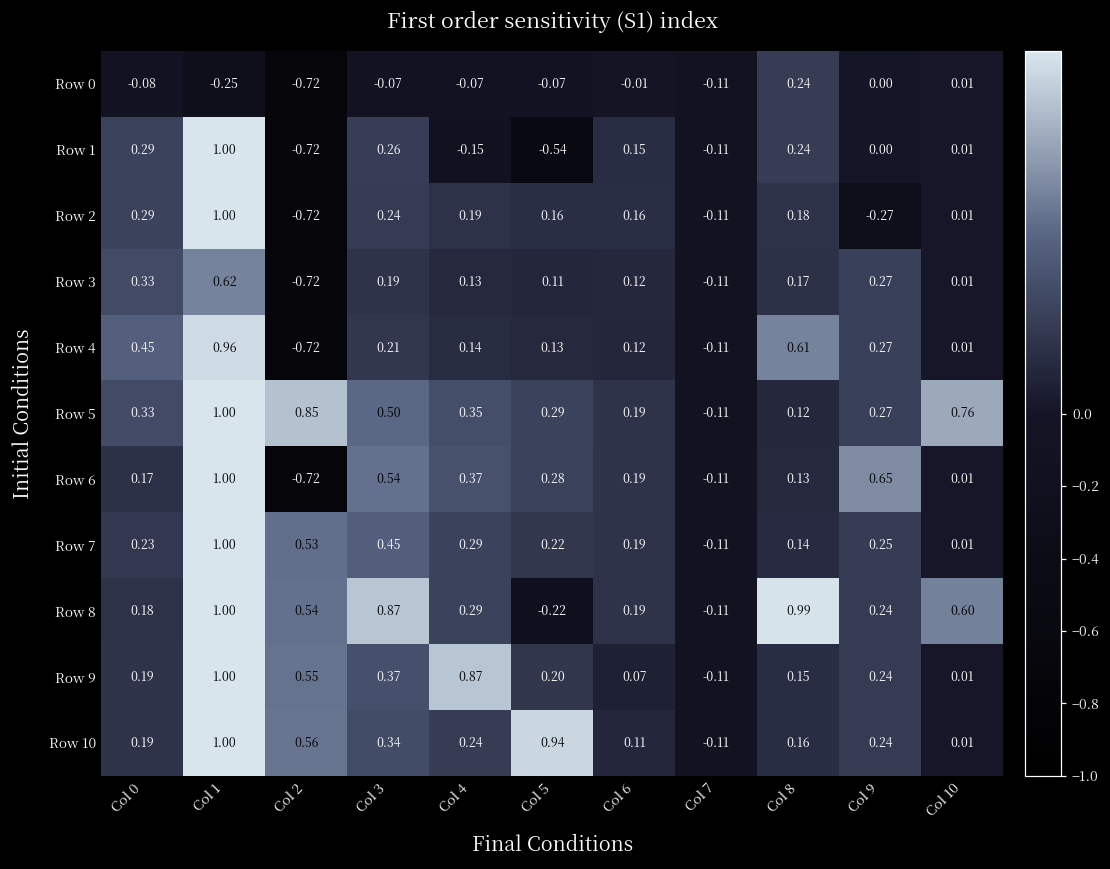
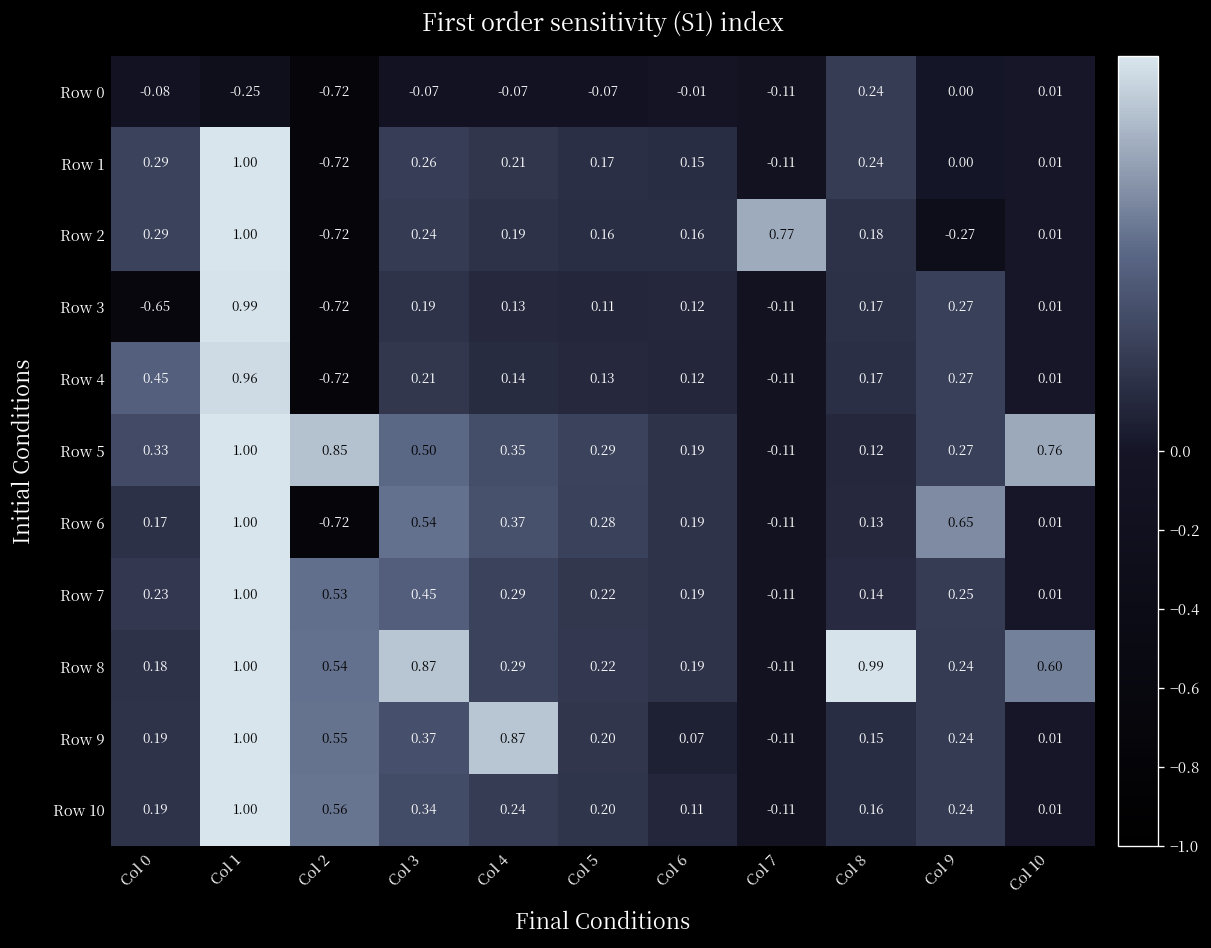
  {
    "Row 0": {
      "Col 0": -0.08,
      "Col 1": -0.25,
      "Col 2": -0.72,
      "Col 3": -0.07,
      "Col 4": -0.07,
      "Col 5": -0.07,
      "Col 6": -0.01,
      "Col 7": -0.11,
      "Col 8": 0.24,
      "Col 9": 0.00,
      "Col 10": 0.01
    },
    "Row 1": {
      "Col 0": 0.29,
      "Col 1": 1.00,
      "Col 2": -0.72,
      "Col 3": 0.26,
-     "Col 4": -0.15,
-     "Col 5": -0.54,
+     "Col 4": 0.21,
+     "Col 5": 0.17,
      "Col 6": 0.15,
      "Col 7": -0.11,
      "Col 8": 0.24,
      "Col 9": 0.00,
      "Col 10": 0.01
    },
    "Row 2": {
      "Col 0": 0.29,
      "Col 1": 1.00,
      "Col 2": -0.72,
      "Col 3": 0.24,
      "Col 4": 0.19,
      "Col 5": 0.16,
      "Col 6": 0.16,
-     "Col 7": -0.11,
+     "Col 7": 0.77,
      "Col 8": 0.18,
      "Col 9": -0.27,
      "Col 10": 0.01
    },
    "Row 3": {
-     "Col 0": 0.33,
-     "Col 1": 0.62,
+     "Col 0": -0.65,
+     "Col 1": 0.99,
      "Col 2": -0.72,
      "Col 3": 0.19,
      "Col 4": 0.13,
      "Col 5": 0.11,
      "Col 6": 0.12,
      "Col 7": -0.11,
      "Col 8": 0.17,
      "Col 9": 0.27,
      "Col 10": 0.01
    },
    "Row 4": {
      "Col 0": 0.45,
      "Col 1": 0.96,
      "Col 2": -0.72,
      "Col 3": 0.21,
      "Col 4": 0.14,
      "Col 5": 0.13,
      "Col 6": 0.12,
      "Col 7": -0.11,
-     "Col 8": 0.61,
+     "Col 8": 0.17,
      "Col 9": 0.27,
      "Col 10": 0.01
    },
    "Row 5": {
      "Col 0": 0.33,
      "Col 1": 1.00,
      "Col 2": 0.85,
      "Col 3": 0.50,
      "Col 4": 0.35,
      "Col 5": 0.29,
      "Col 6": 0.19,
      "Col 7": -0.11,
      "Col 8": 0.12,
      "Col 9": 0.27,
      "Col 10": 0.76
    },
    "Row 6": {
      "Col 0": 0.17,
      "Col 1": 1.00,
      "Col 2": -0.72,
      "Col 3": 0.54,
      "Col 4": 0.37,
      "Col 5": 0.28,
      "Col 6": 0.19,
      "Col 7": -0.11,
      "Col 8": 0.13,
      "Col 9": 0.65,
      "Col 10": 0.01
    },
    "Row 7": {
      "Col 0": 0.23,
      "Col 1": 1.00,
      "Col 2": 0.53,
      "Col 3": 0.45,
      "Col 4": 0.29,
      "Col 5": 0.22,
      "Col 6": 0.19,
      "Col 7": -0.11,
      "Col 8": 0.14,
      "Col 9": 0.25,
      "Col 10": 0.01
    },
    "Row 8": {
      "Col 0": 0.18,
      "Col 1": 1.00,
      "Col 2": 0.54,
      "Col 3": 0.87,
      "Col 4": 0.29,
-     "Col 5": -0.22,
+     "Col 5": 0.22,
      "Col 6": 0.19,
      "Col 7": -0.11,
      "Col 8": 0.99,
      "Col 9": 0.24,
      "Col 10": 0.60
    },
    "Row 9": {
      "Col 0": 0.19,
      "Col 1": 1.00,
      "Col 2": 0.55,
      "Col 3": 0.37,
      "Col 4": 0.87,
      "Col 5": 0.20,
      "Col 6": 0.07,
      "Col 7": -0.11,
      "Col 8": 0.15,
      "Col 9": 0.24,
      "Col 10": 0.01
    },
    "Row 10": {
      "Col 0": 0.19,
      "Col 1": 1.00,
      "Col 2": 0.56,
      "Col 3": 0.34,
      "Col 4": 0.24,
-     "Col 5": 0.94,
+     "Col 5": 0.20,
      "Col 6": 0.11,
      "Col 7": -0.11,
      "Col 8": 0.16,
      "Col 9": 0.24,
      "Col 10": 0.01
    }
  }
